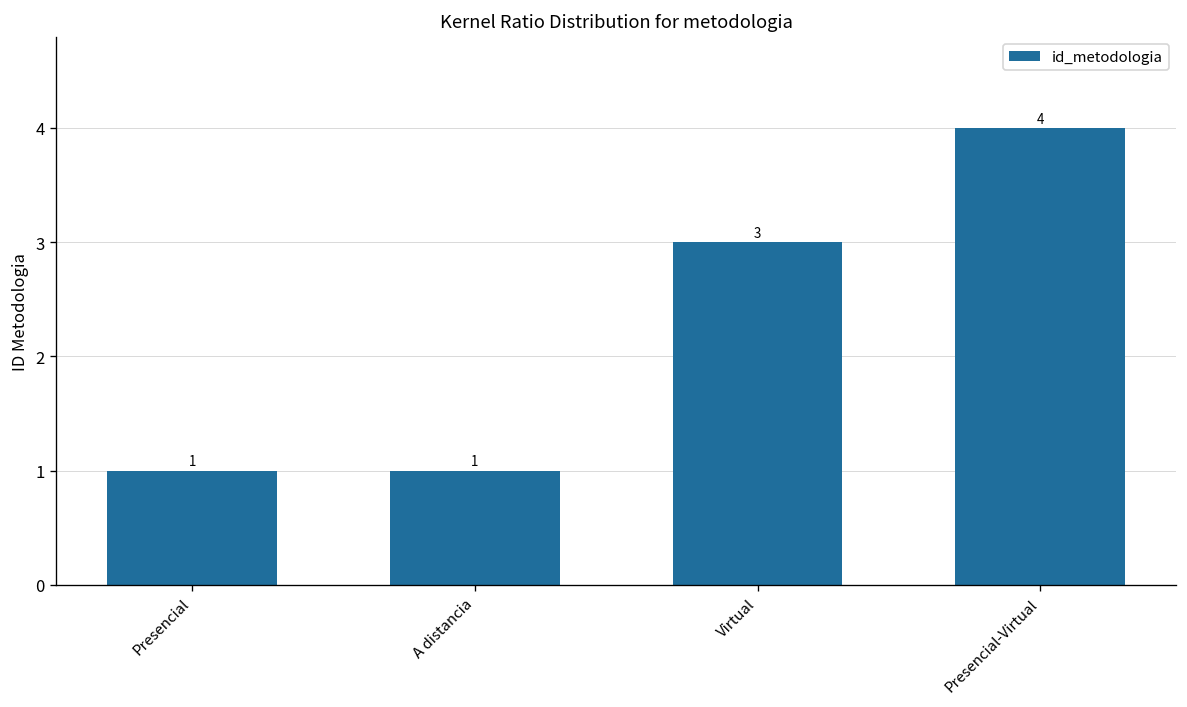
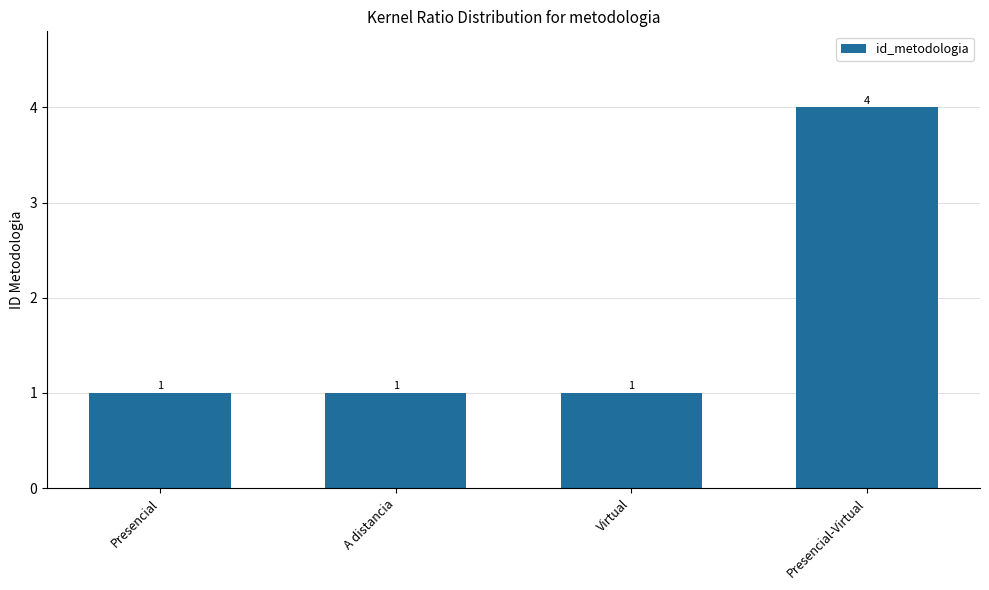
  {
    "Presencial": 1,
    "A distancia": 1,
-   "Virtual": 3,
+   "Virtual": 1,
    "Presencial-Virtual": 4
  }
